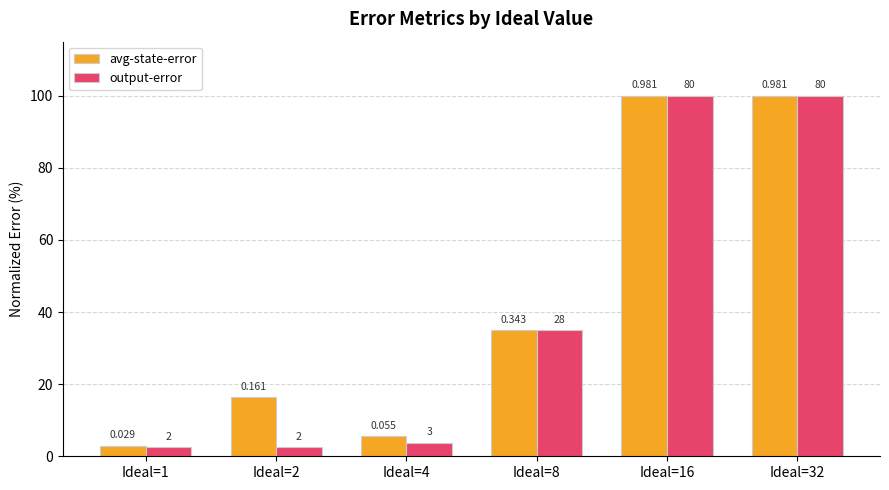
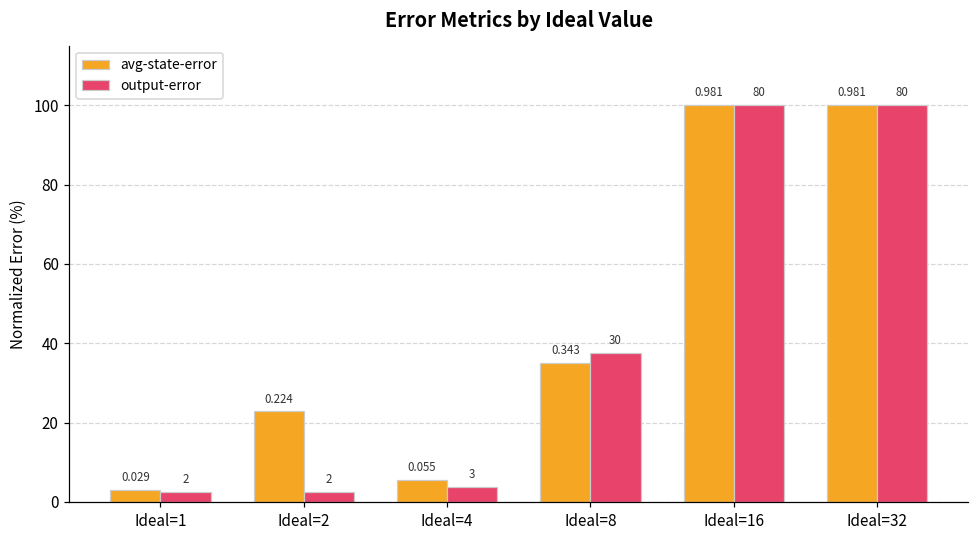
  {
    "avg-state-error": {
-     "Ideal=2": 0.161
+     "Ideal=2": 0.224
    },
    "output-error": {
      "Ideal=1": 2,
      "Ideal=2": 2,
-     "Ideal=8": 28
+     "Ideal=8": 30
    }
  }
